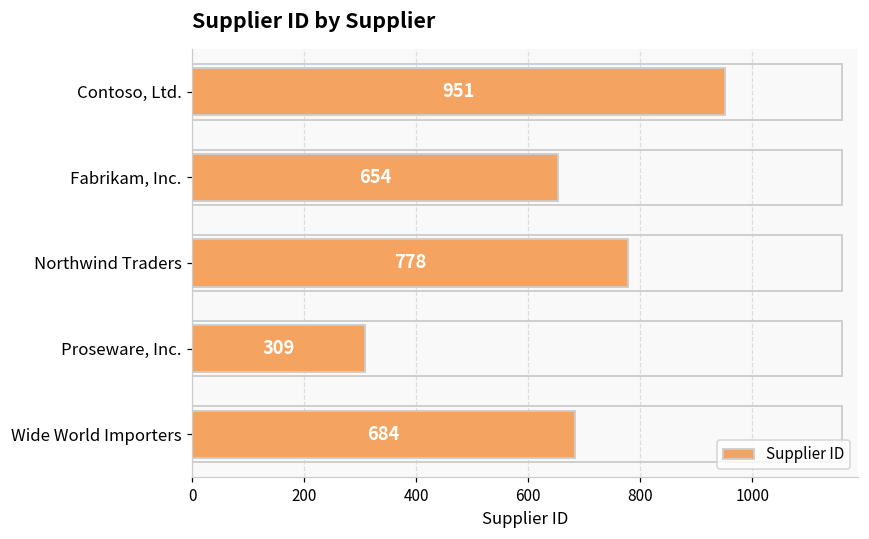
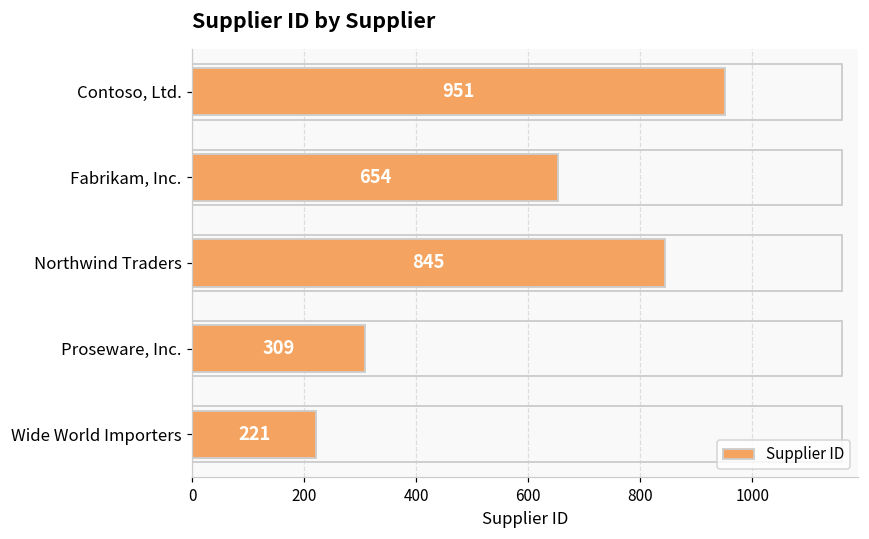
  {
    "Contoso, Ltd.": 951,
    "Fabrikam, Inc.": 654,
-   "Northwind Traders": 778,
+   "Northwind Traders": 845,
    "Proseware, Inc.": 309,
-   "Wide World Importers": 684
+   "Wide World Importers": 221
  }
